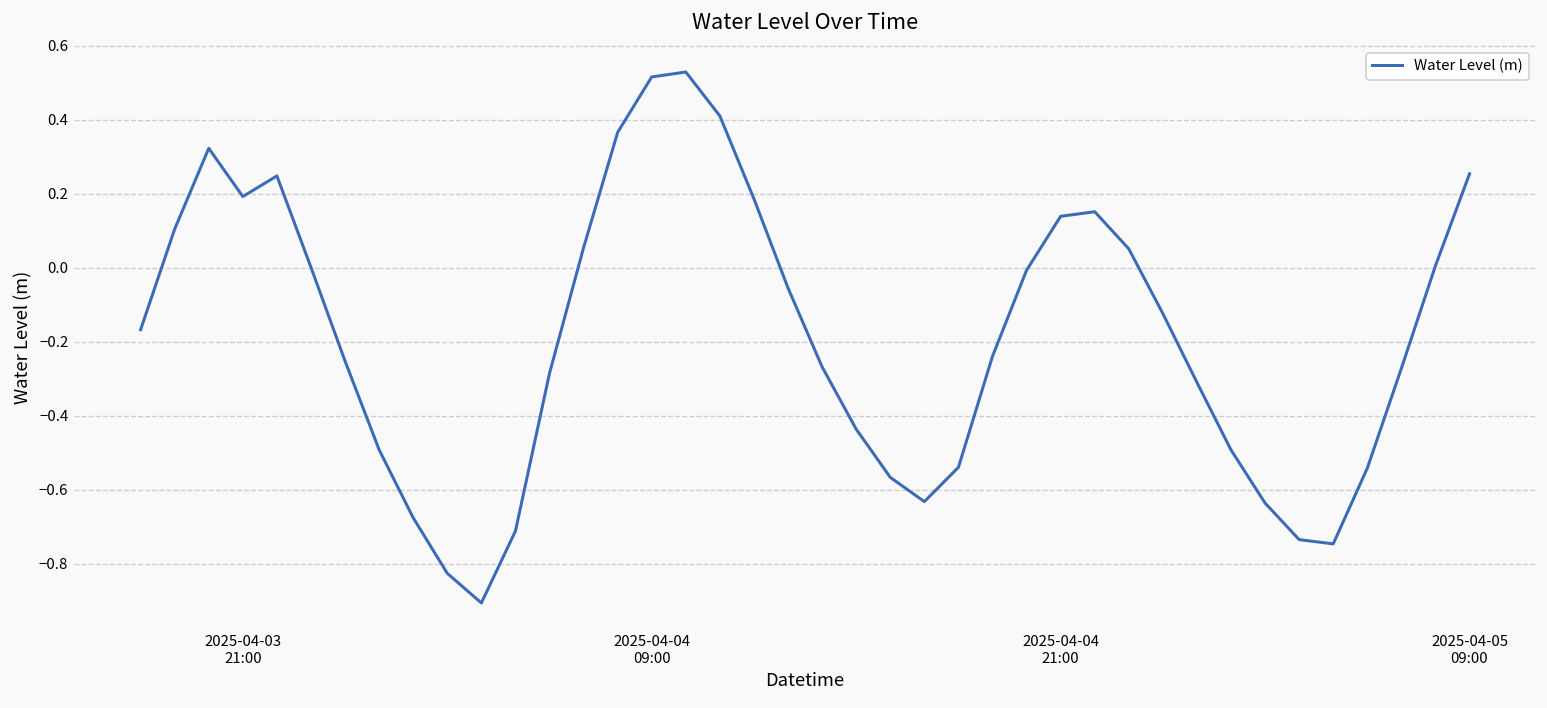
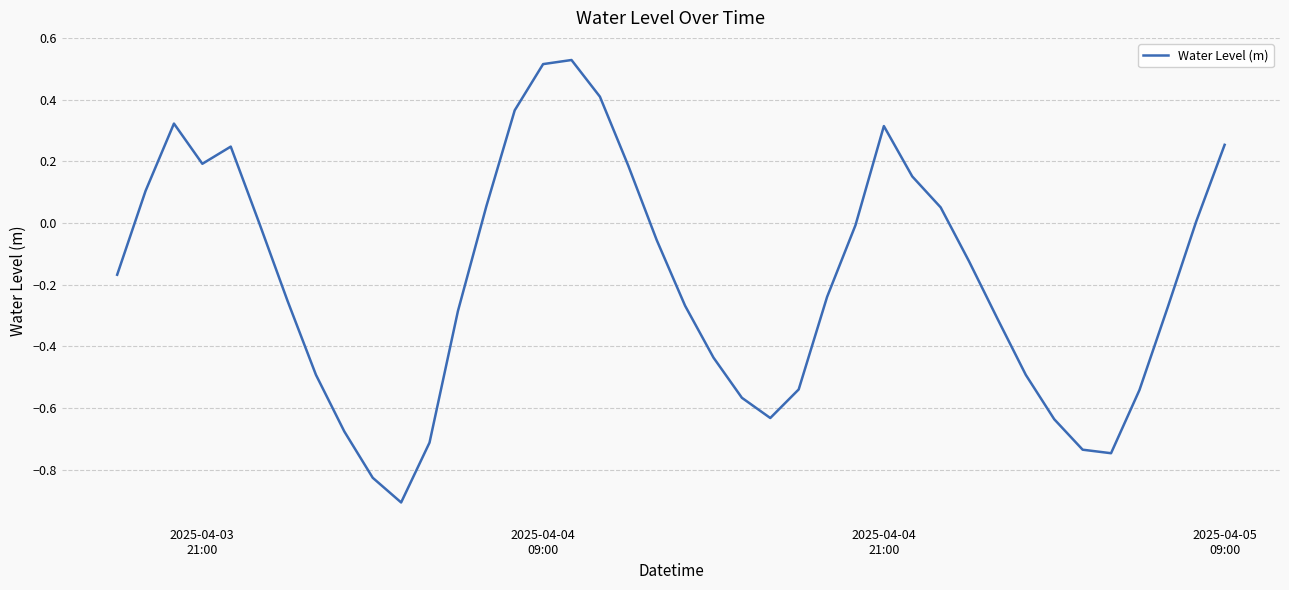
  {
    "2025-04-03 21:00": 0.19,
    "2025-04-04 09:00": 0.52,
-   "2025-04-04 21:00": 0.14,
+   "2025-04-04 21:00": 0.31,
    "2025-04-05 09:00": 0.25
  }
